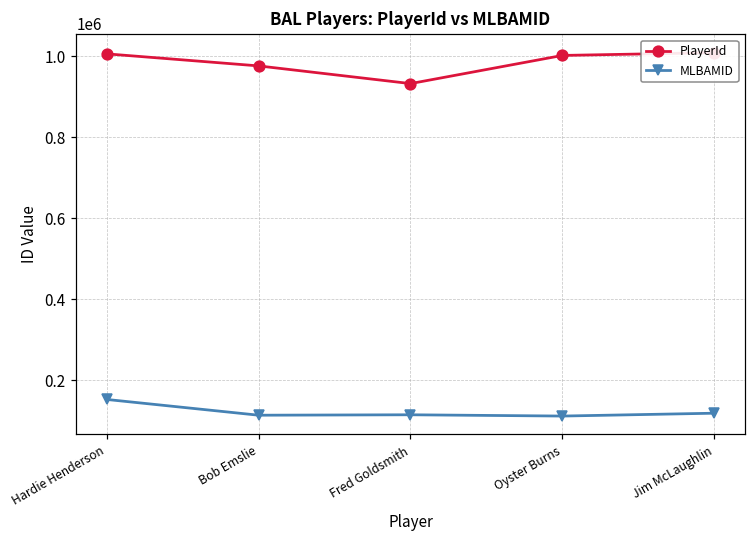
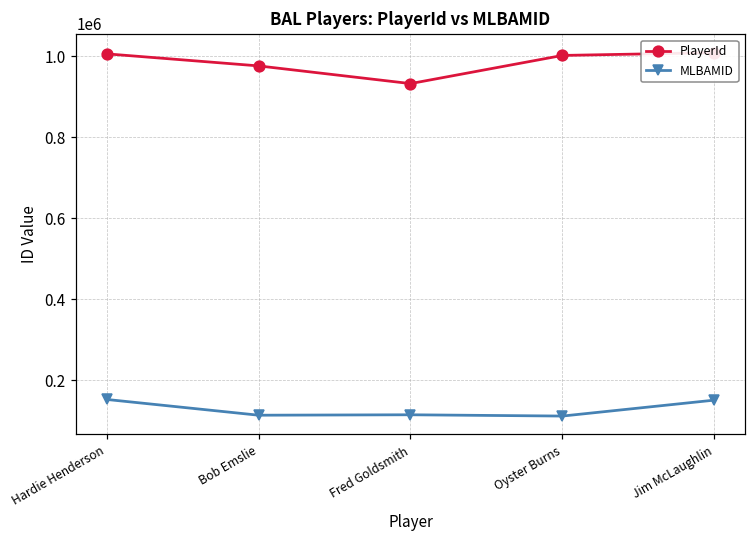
  {
    "PlayerId": {
      "Hardie Henderson": 1010000,
      "Bob Emslie": 980000,
      "Fred Goldsmith": 930000,
      "Oyster Burns": 1000000
    },
    "MLBAMID": {
      "Hardie Henderson": 150000,
      "Bob Emslie": 110000,
      "Fred Goldsmith": 110000,
      "Oyster Burns": 110000,
-     "Jim McLaughlin": 120000
+     "Jim McLaughlin": 150000
    }
  }
